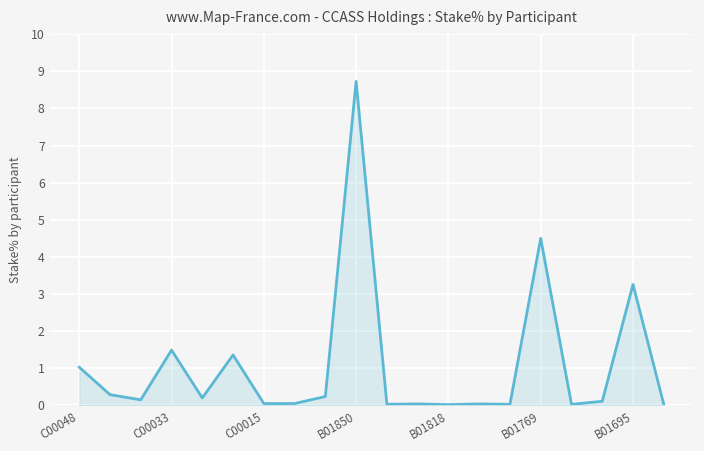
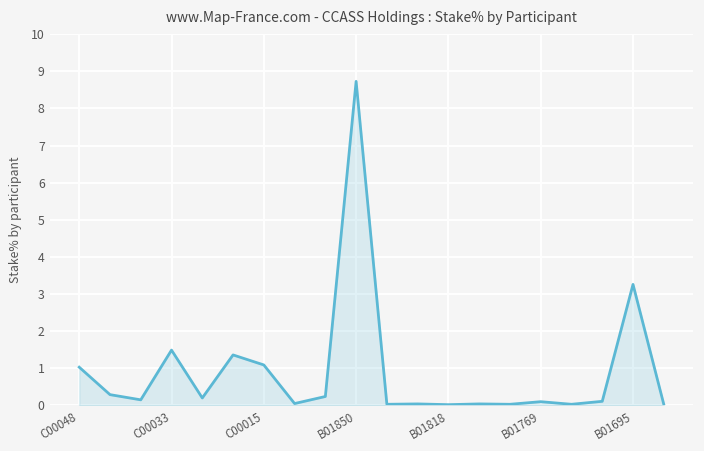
  {
    "C00048": 1.0,
    "C00033": 1.5,
-   "C00015": 0.1,
+   "C00015": 1.1,
    "B01850": 8.7,
    "B01818": 0.0,
-   "B01769": 4.5,
+   "B01769": 0.1,
    "B01695": 3.3
  }
